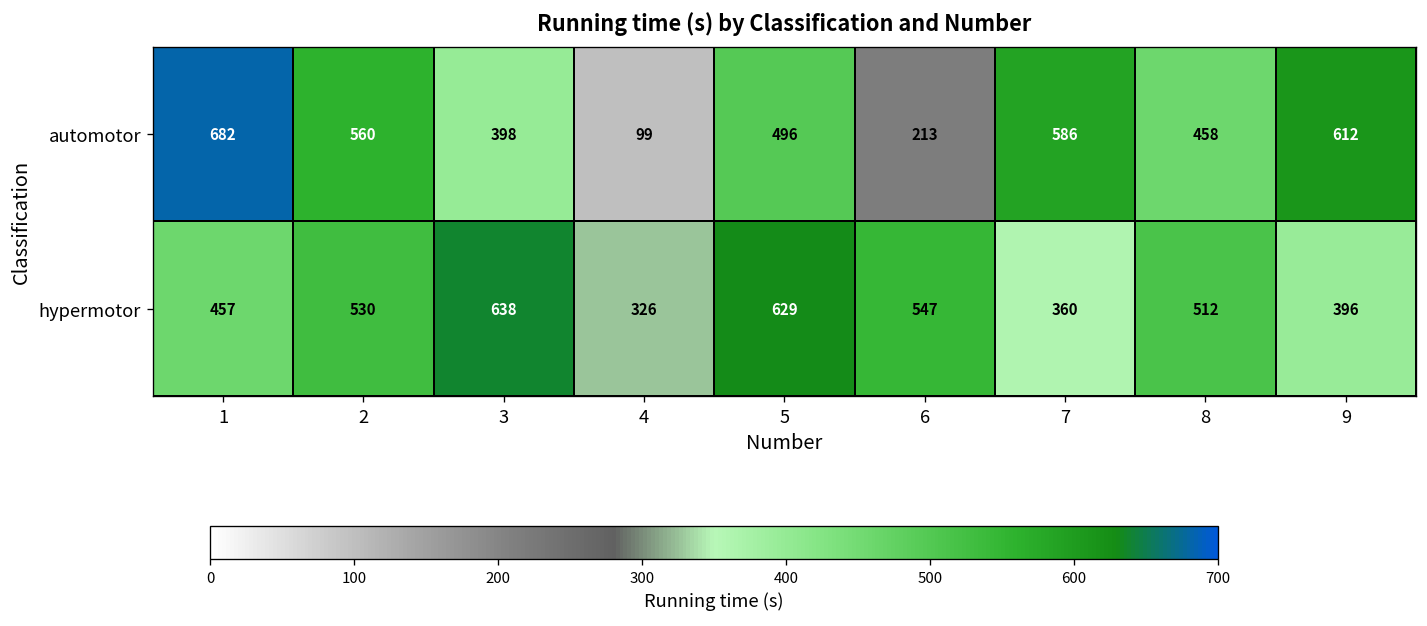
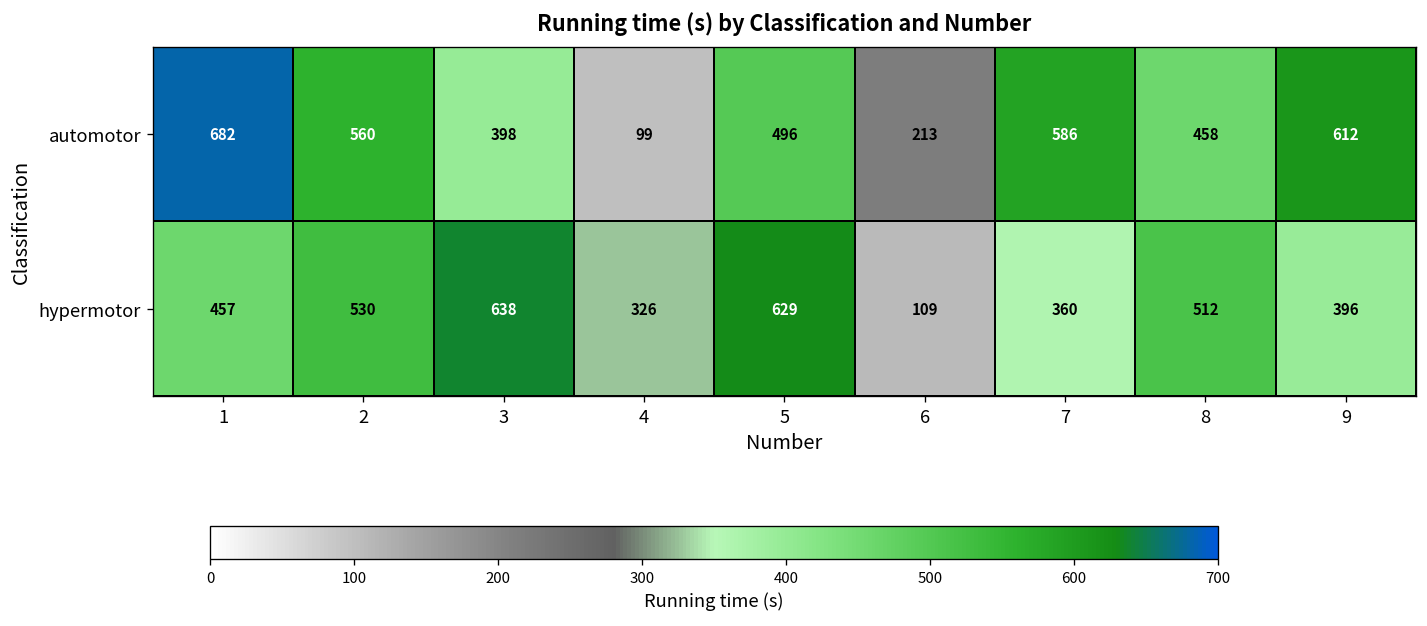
  {
    "automotor": {
      "1": 682,
      "2": 560,
      "3": 398,
      "4": 99,
      "5": 496,
      "6": 213,
      "7": 586,
      "8": 458,
      "9": 612
    },
    "hypermotor": {
      "1": 457,
      "2": 530,
      "3": 638,
      "4": 326,
      "5": 629,
-     "6": 547,
+     "6": 109,
      "7": 360,
      "8": 512,
      "9": 396
    }
  }
